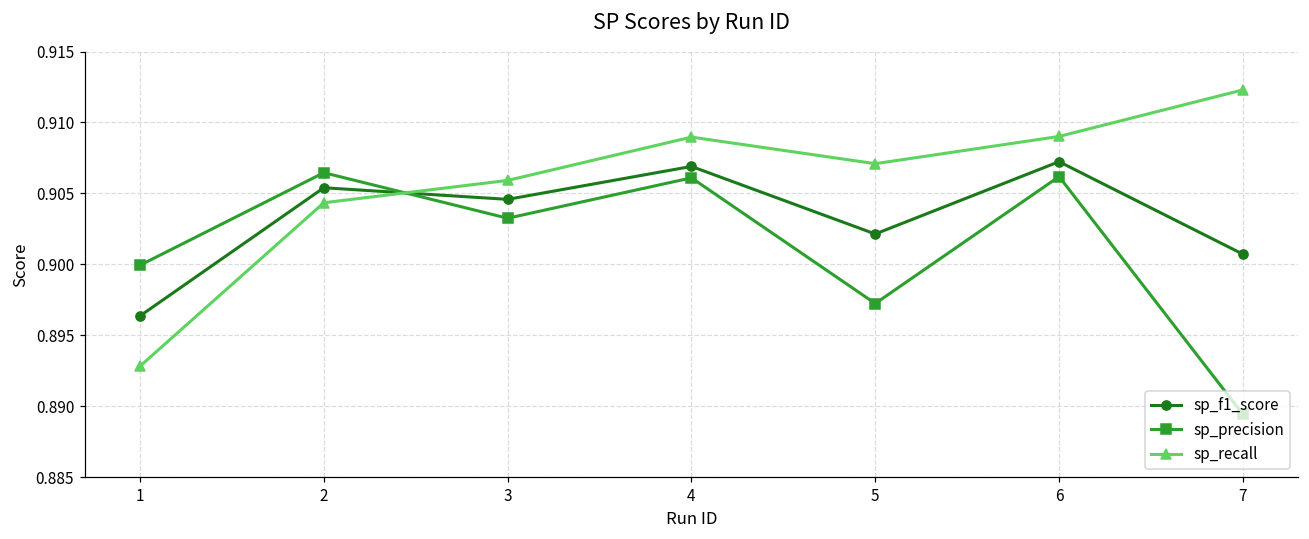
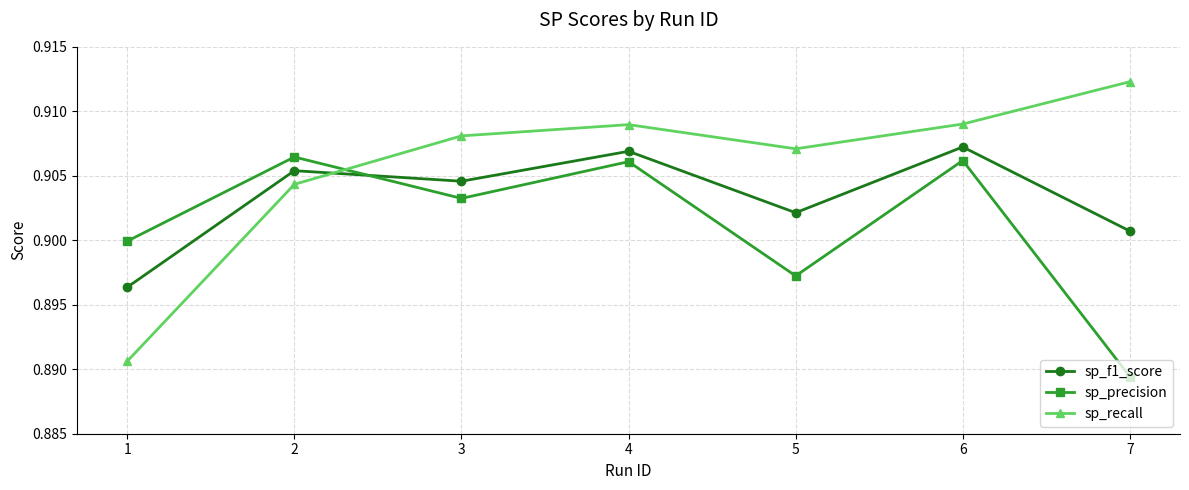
  {
    "sp_recall": {
-     "1": 0.8928,
+     "1": 0.8906,
      "2": 0.9043,
-     "3": 0.9059,
+     "3": 0.9081,
      "4": 0.9090,
      "5": 0.9071,
      "6": 0.9090,
      "7": 0.9123
    }
  }
